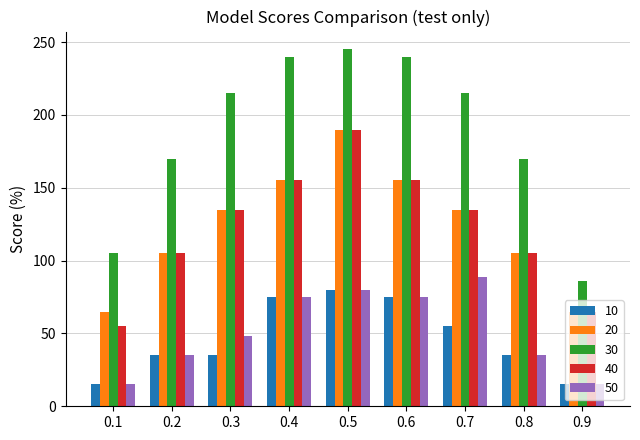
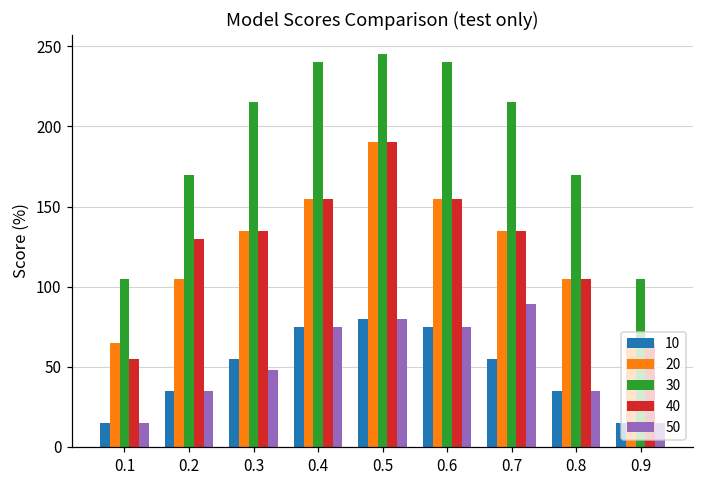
  {
    "10": {
      "0.1": 15,
      "0.2": 35,
-     "0.3": 35,
+     "0.3": 55,
      "0.4": 75,
      "0.5": 80,
      "0.6": 75,
      "0.7": 55,
      "0.8": 35
    },
    "20": {
      "0.1": 65,
      "0.2": 105,
      "0.3": 135,
      "0.4": 155,
      "0.5": 190,
      "0.6": 155,
      "0.7": 135,
      "0.8": 105
    },
    "30": {
      "0.1": 105,
      "0.2": 170,
      "0.3": 215,
      "0.4": 240,
      "0.5": 245,
      "0.6": 240,
      "0.7": 215,
      "0.8": 170,
-     "0.9": 86
+     "0.9": 105
    },
    "40": {
      "0.1": 55,
-     "0.2": 105,
+     "0.2": 130,
      "0.3": 135,
      "0.4": 155,
      "0.5": 190,
      "0.6": 155,
      "0.7": 135,
      "0.8": 105
    },
    "50": {
      "0.1": 15,
      "0.2": 35,
      "0.3": 48,
      "0.4": 75,
      "0.5": 80,
      "0.6": 75,
      "0.7": 89,
      "0.8": 35
    }
  }
